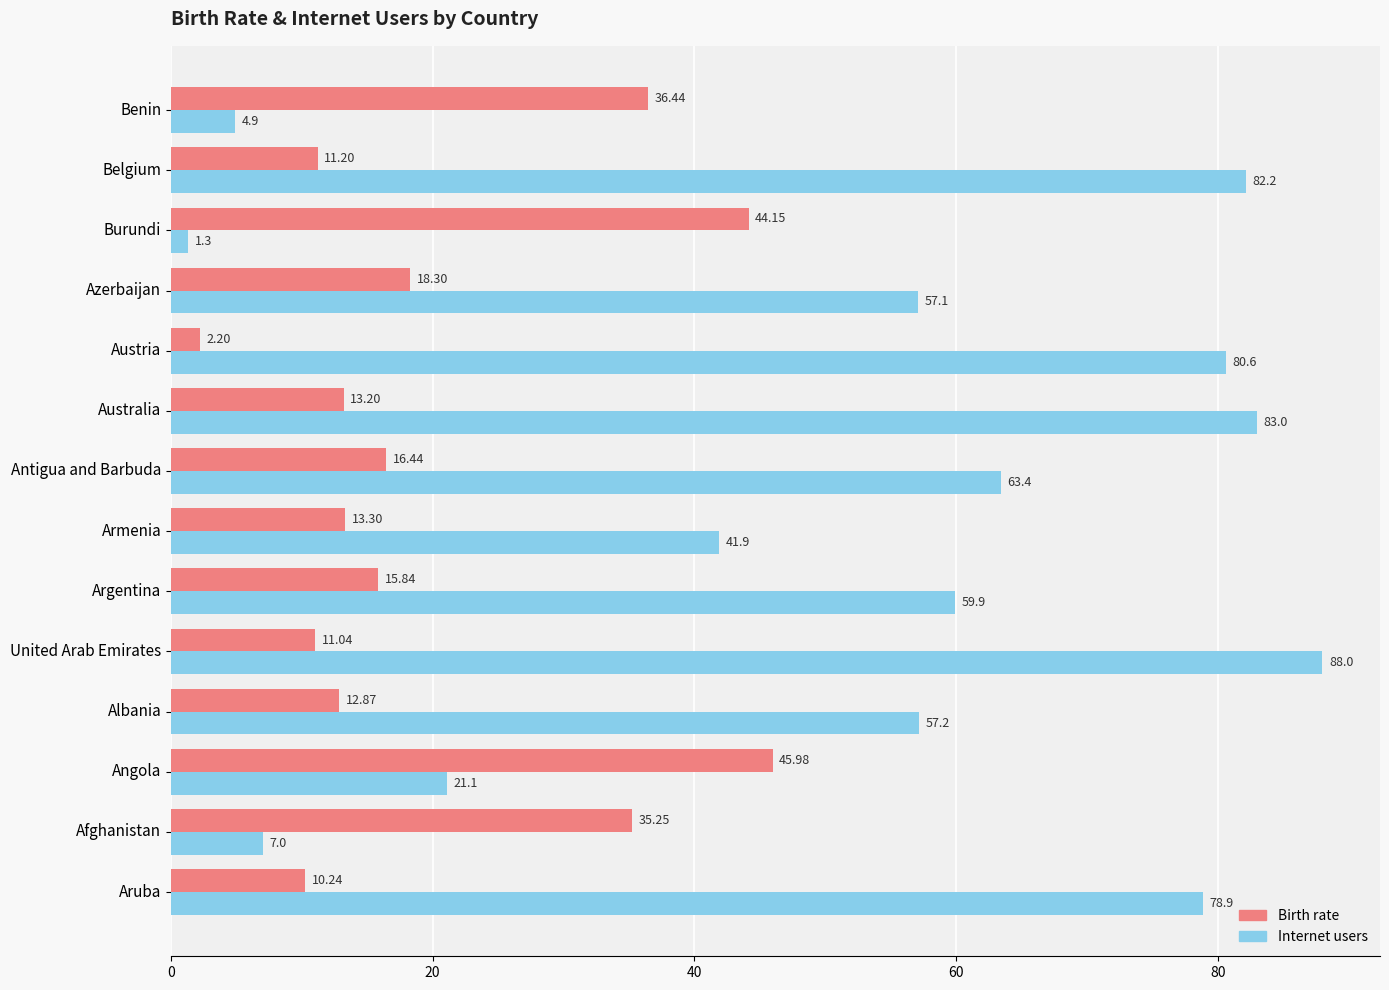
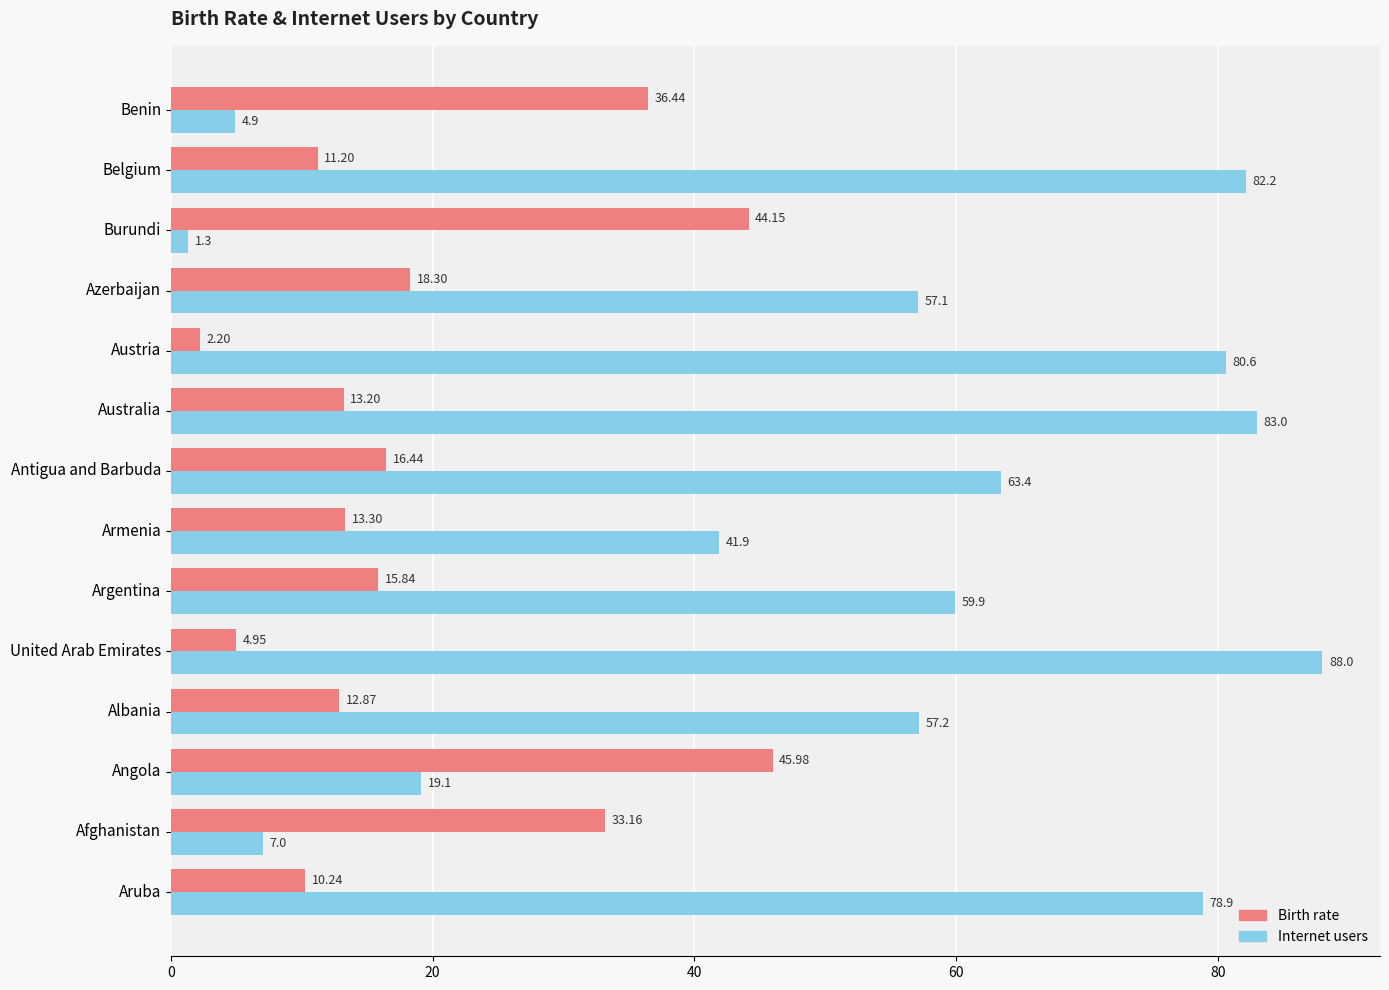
  {
    "Birth rate": {
      "Benin": 36.44,
      "Belgium": 11.20,
      "Burundi": 44.15,
      "Azerbaijan": 18.30,
      "Austria": 2.20,
      "Australia": 13.20,
      "Antigua and Barbuda": 16.44,
      "Armenia": 13.30,
      "Argentina": 15.84,
-     "United Arab Emirates": 11.04,
+     "United Arab Emirates": 4.95,
      "Albania": 12.87,
      "Angola": 45.98,
-     "Afghanistan": 35.25,
+     "Afghanistan": 33.16,
      "Aruba": 10.24
    },
    "Internet users": {
      "Benin": 4.9,
      "Belgium": 82.2,
      "Burundi": 1.3,
      "Azerbaijan": 57.1,
      "Austria": 80.6,
      "Australia": 83.0,
      "Antigua and Barbuda": 63.4,
      "Armenia": 41.9,
      "Argentina": 59.9,
      "United Arab Emirates": 88.0,
      "Albania": 57.2,
-     "Angola": 21.1,
+     "Angola": 19.1,
      "Afghanistan": 7.0,
      "Aruba": 78.9
    }
  }
